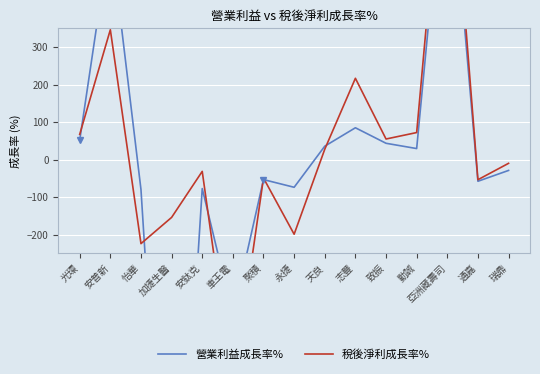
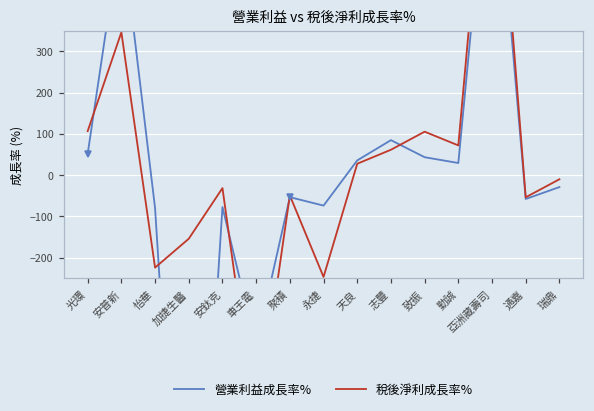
  {
    "稅後淨利成長率%": {
-     "光環": 70,
+     "光環": 110,
      "安普新": 350,
      "怡華": -220,
      "加捷生醫": -150,
      "安鈦克": -30,
-     "永捷": -200,
+     "永捷": -250,
      "天良": 30,
-     "志豐": 220,
-     "致振": 50,
+     "志豐": 60,
+     "致振": 110,
      "勤誠": 70,
      "瑞鼎": -10
    }
  }
